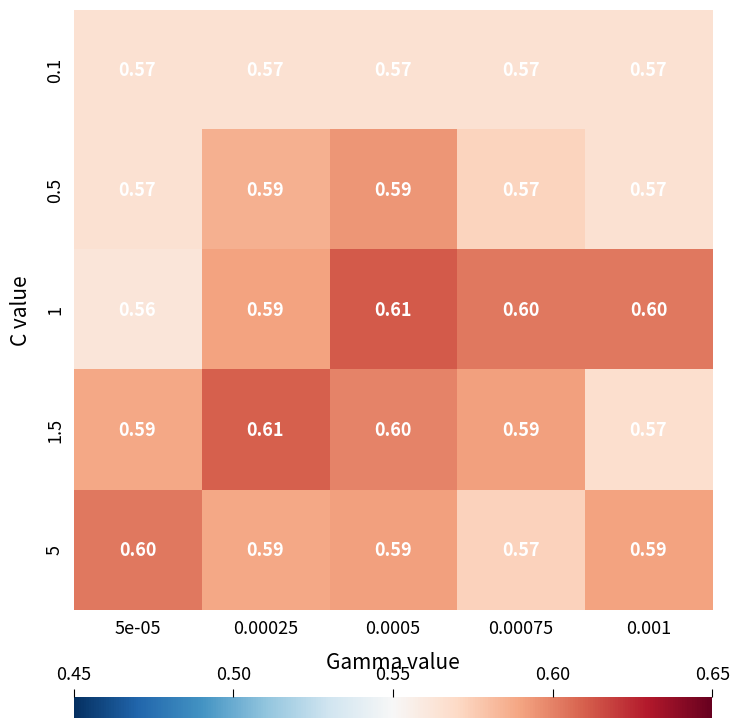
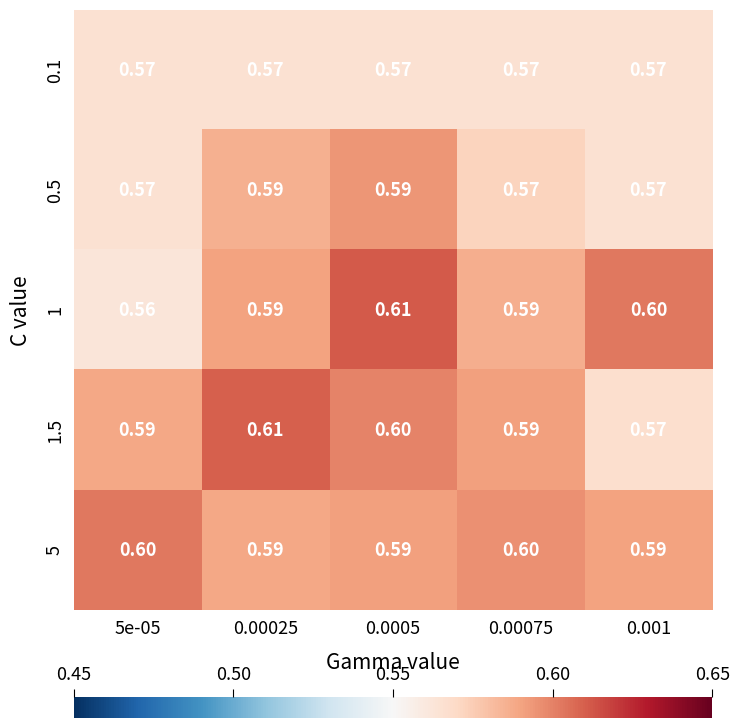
  {
    "0.5": {
      "0.00025": 0.59,
      "0.0005": 0.59,
      "0.00075": 0.57
    },
    "1": {
      "0.00025": 0.59,
      "0.0005": 0.61,
-     "0.00075": 0.60,
+     "0.00075": 0.59,
      "0.001": 0.60
    },
    "1.5": {
      "5e-05": 0.59,
      "0.00025": 0.61,
      "0.0005": 0.60,
      "0.00075": 0.59,
      "0.001": 0.57
    },
    "5": {
      "5e-05": 0.60,
      "0.00025": 0.59,
      "0.0005": 0.59,
-     "0.00075": 0.57,
+     "0.00075": 0.60,
      "0.001": 0.59
    }
  }
